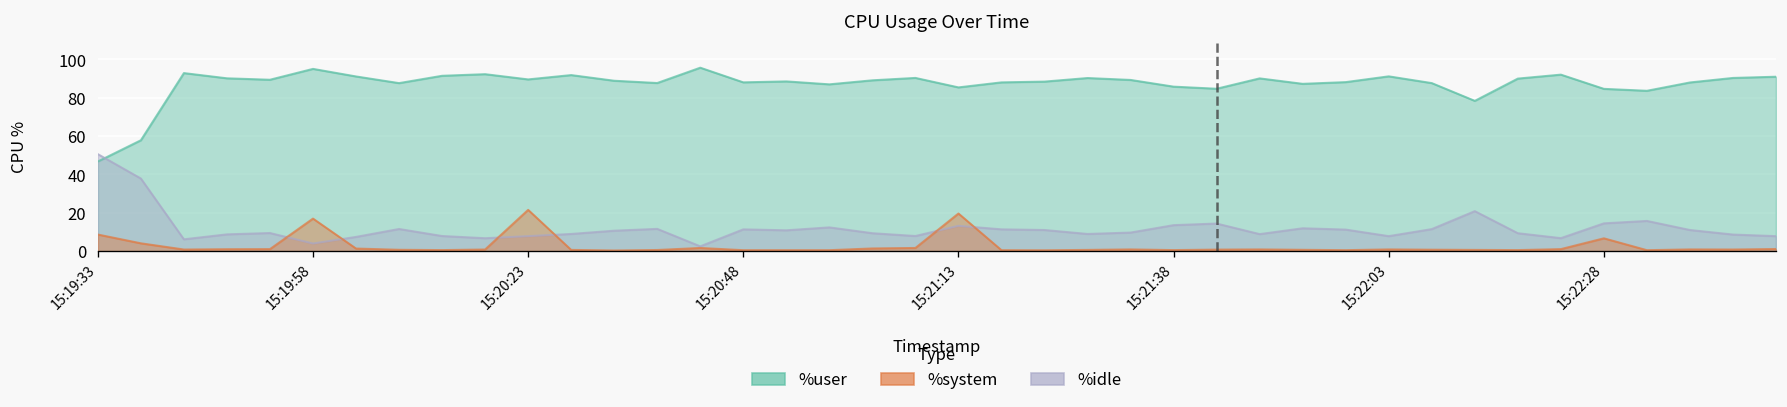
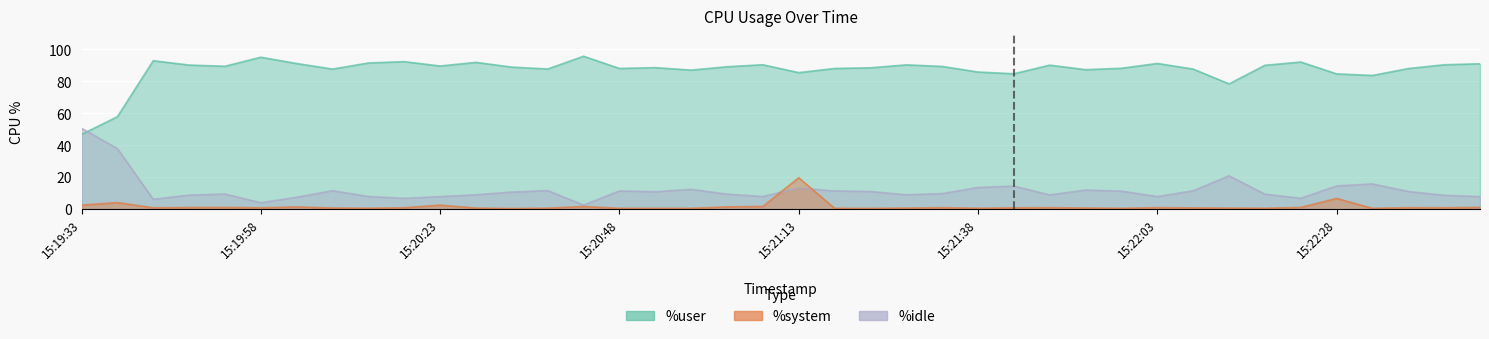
  {
    "%system": {
-     "15:19:33": 9,
-     "15:19:58": 17,
-     "15:20:23": 22,
+     "15:19:33": 3,
+     "15:19:58": 1,
+     "15:20:23": 3,
      "15:20:48": 1,
      "15:21:13": 20,
      "15:21:38": 1,
      "15:22:03": 1,
      "15:22:28": 7
    }
  }
